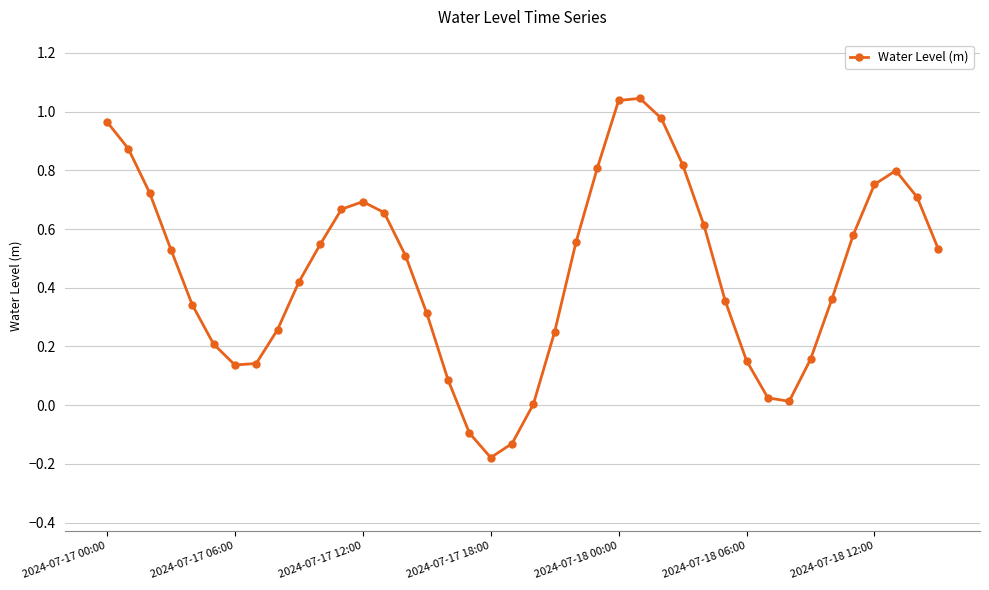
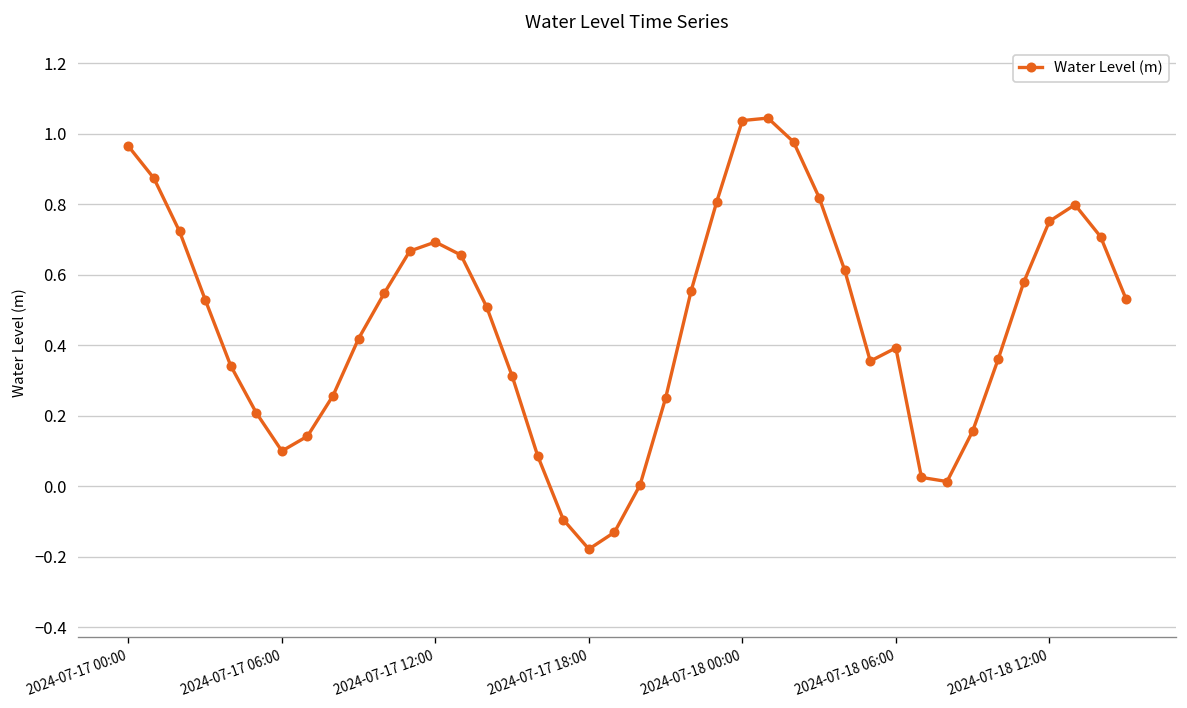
  {
    "2024-07-17 00:00": 0.97,
-   "2024-07-17 06:00": 0.14,
+   "2024-07-17 06:00": 0.10,
    "2024-07-17 12:00": 0.69,
    "2024-07-17 18:00": -0.18,
    "2024-07-18 00:00": 1.04,
-   "2024-07-18 06:00": 0.15,
+   "2024-07-18 06:00": 0.39,
    "2024-07-18 12:00": 0.75
  }
